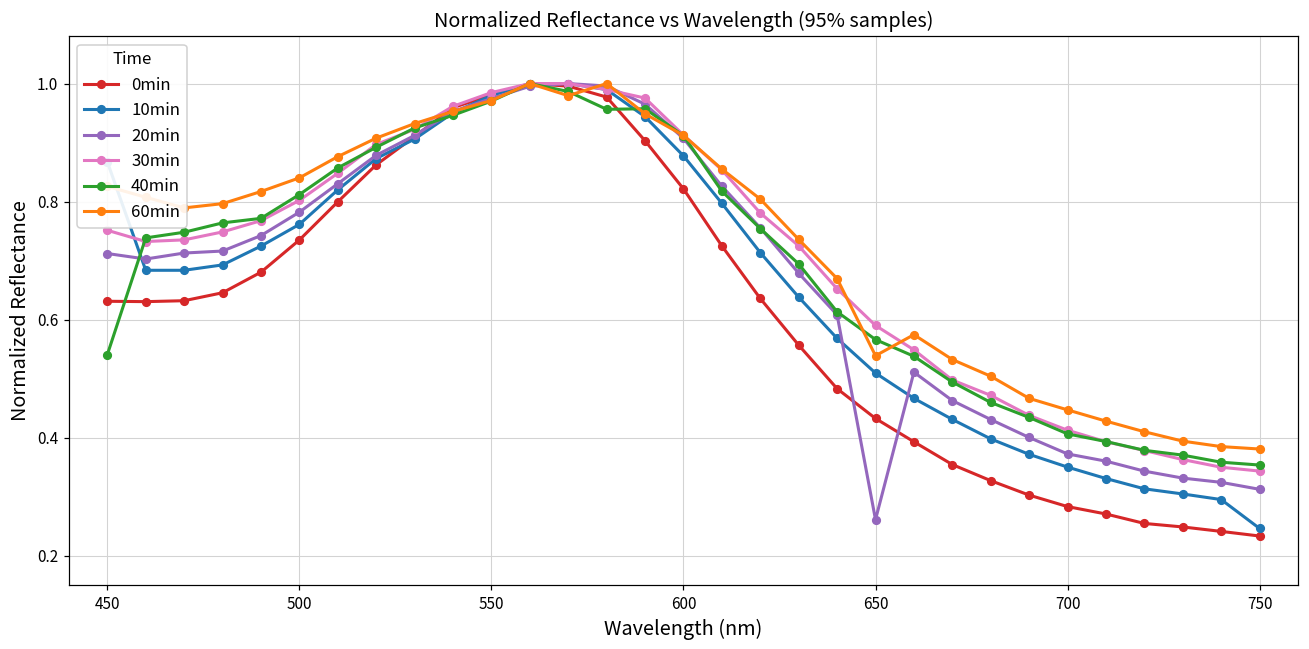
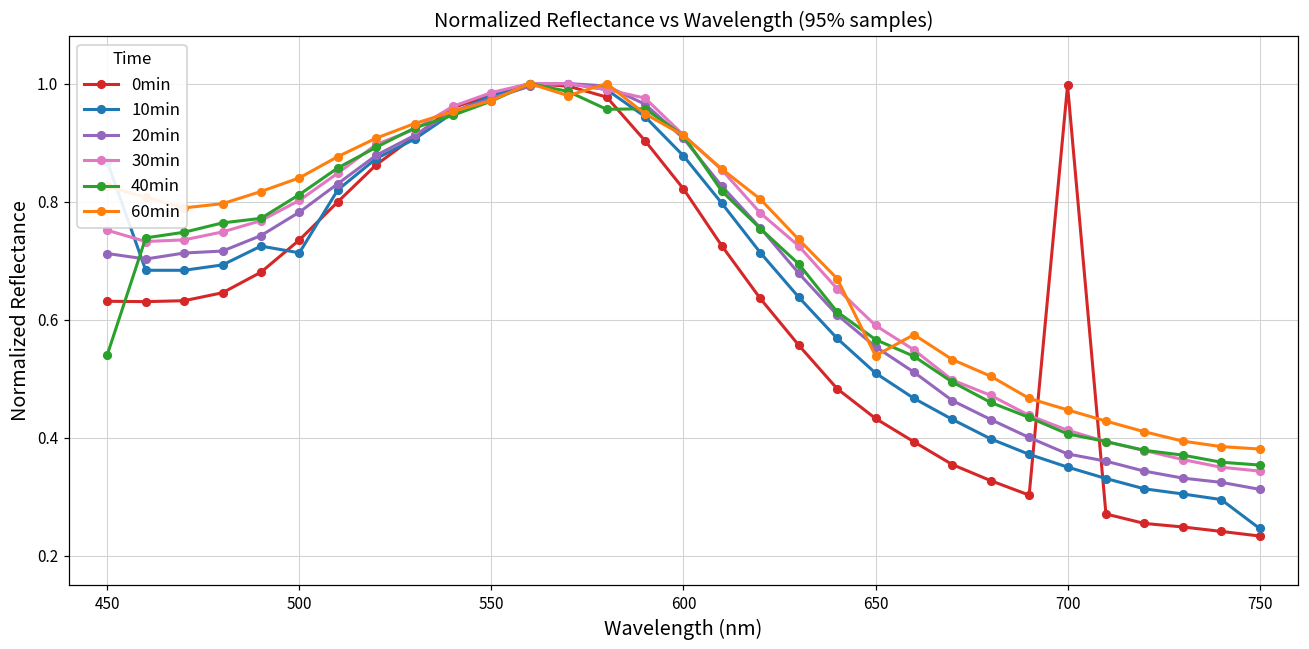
  {
    "0min": {
      "450": 0.63,
      "500": 0.73,
      "600": 0.82,
      "650": 0.43,
-     "700": 0.28,
+     "700": 1.00,
      "750": 0.23
    },
    "10min": {
-     "500": 0.76,
+     "500": 0.71,
      "600": 0.88,
      "650": 0.51,
      "700": 0.35,
      "750": 0.25
    },
    "20min": {
      "450": 0.71,
      "500": 0.78,
-     "650": 0.26,
+     "650": 0.55,
      "700": 0.37,
      "750": 0.31
    },
    "30min": {
      "500": 0.80,
      "650": 0.59,
      "700": 0.41,
      "750": 0.34
    },
    "40min": {
      "450": 0.54,
      "500": 0.81,
      "650": 0.57,
      "700": 0.41,
      "750": 0.35
    },
    "60min": {
      "500": 0.84,
      "650": 0.54,
      "700": 0.45,
      "750": 0.38
    }
  }
